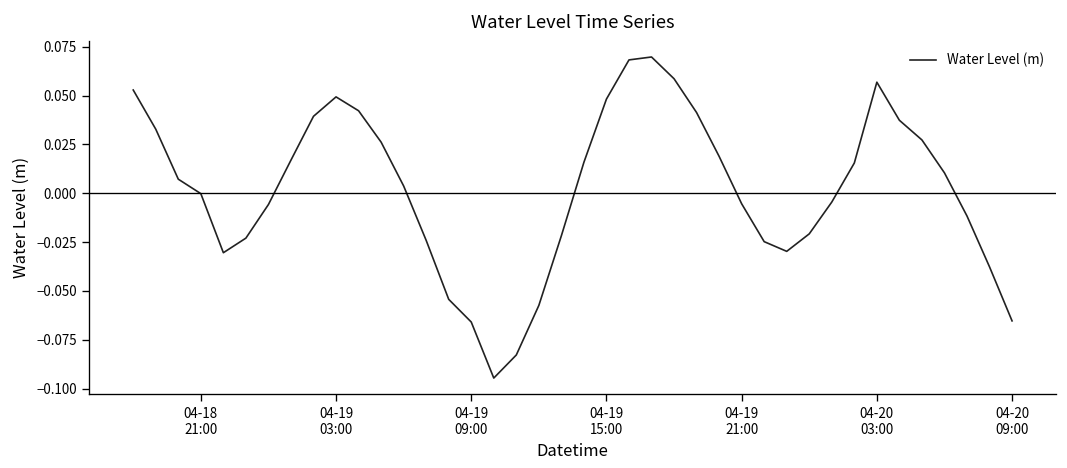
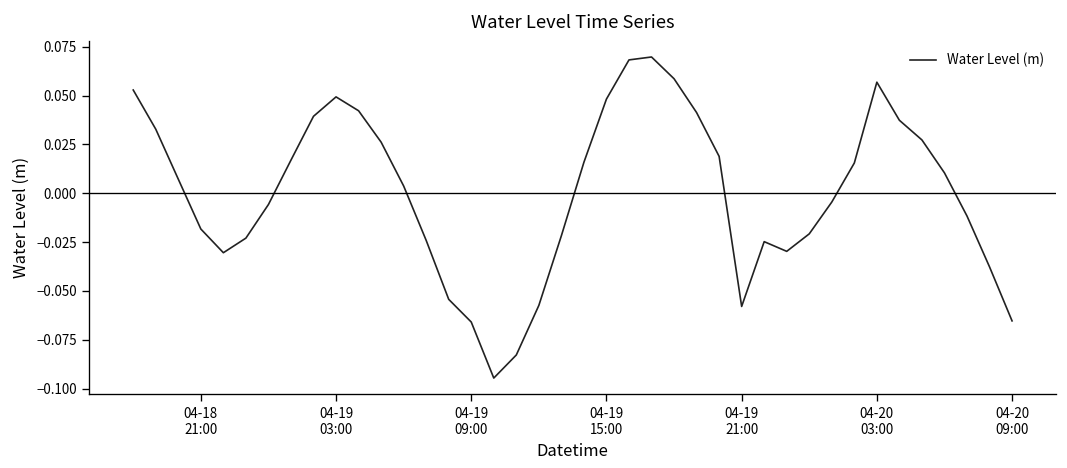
  {
-   "04-18 21:00": 0.000,
+   "04-18 21:00": -0.018,
    "04-19 03:00": 0.049,
    "04-19 09:00": -0.066,
    "04-19 15:00": 0.048,
-   "04-19 21:00": -0.005,
+   "04-19 21:00": -0.058,
    "04-20 03:00": 0.057,
    "04-20 09:00": -0.065
  }
